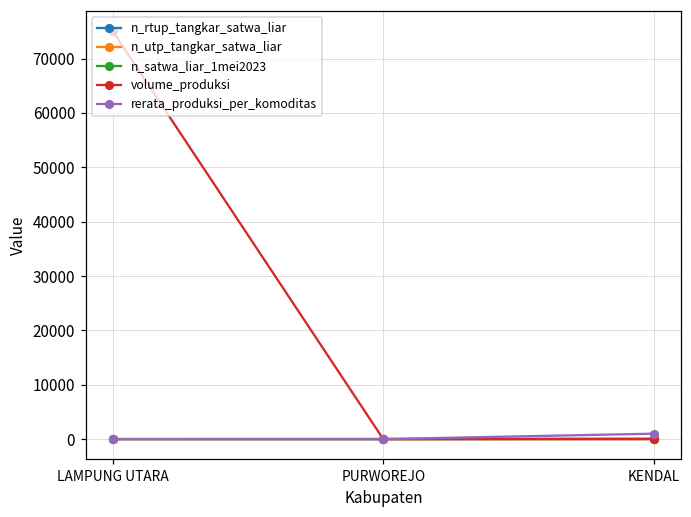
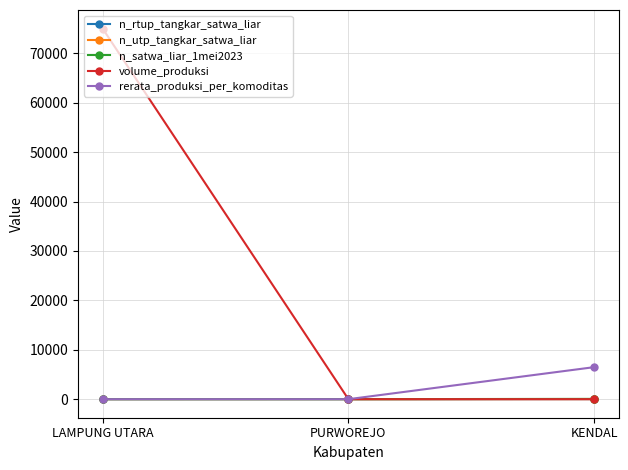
  {
    "rerata_produksi_per_komoditas": {
-     "KENDAL": 1000
+     "KENDAL": 6000
    }
  }
